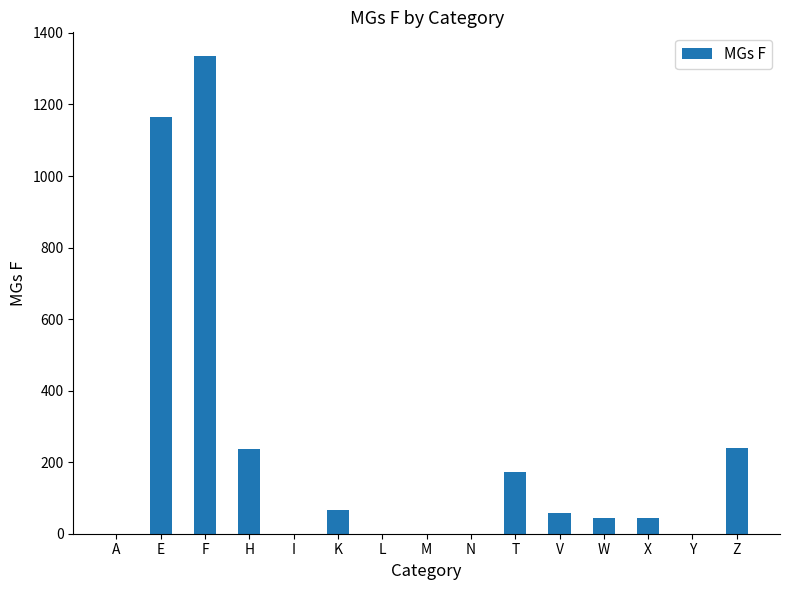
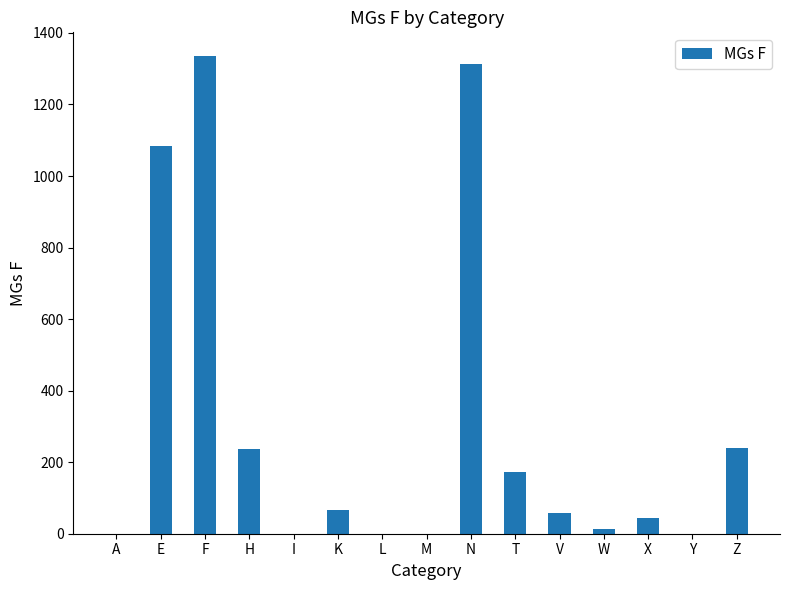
  {
    "A": 0,
-   "E": 1160,
+   "E": 1090,
    "F": 1340,
    "H": 240,
    "I": 0,
    "K": 70,
    "L": 0,
    "M": 0,
-   "N": 0,
+   "N": 1310,
    "T": 170,
    "V": 60,
-   "W": 40,
+   "W": 10,
    "X": 50,
    "Y": 0,
    "Z": 240
  }
